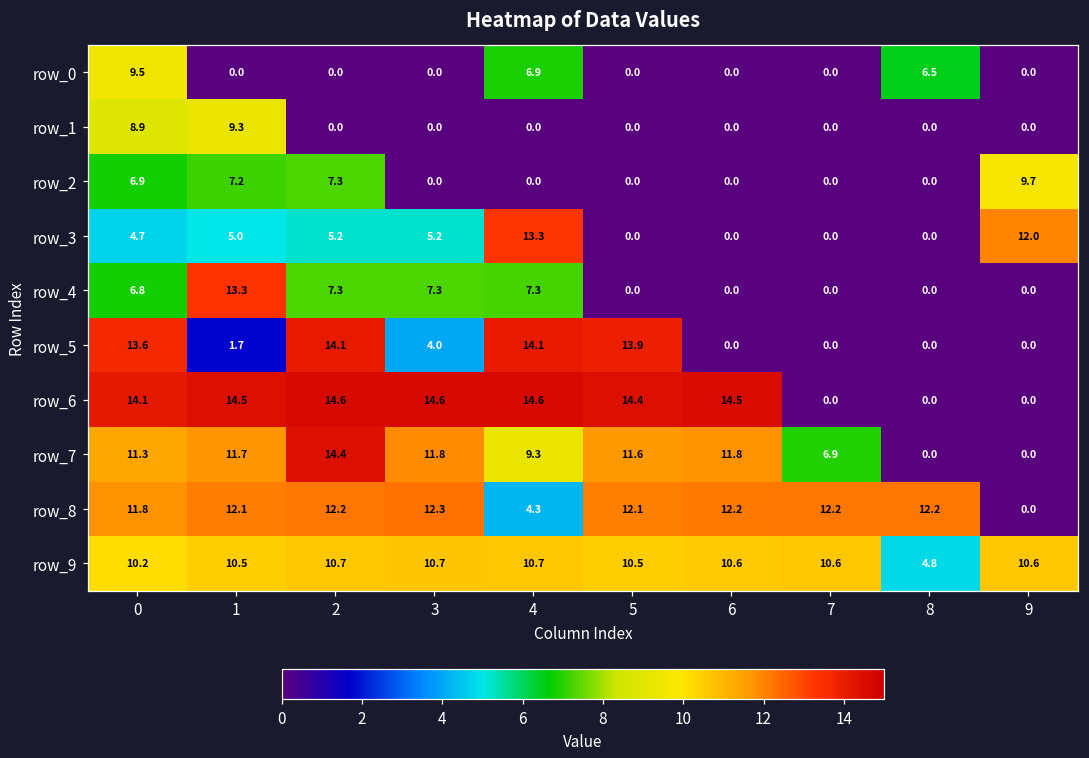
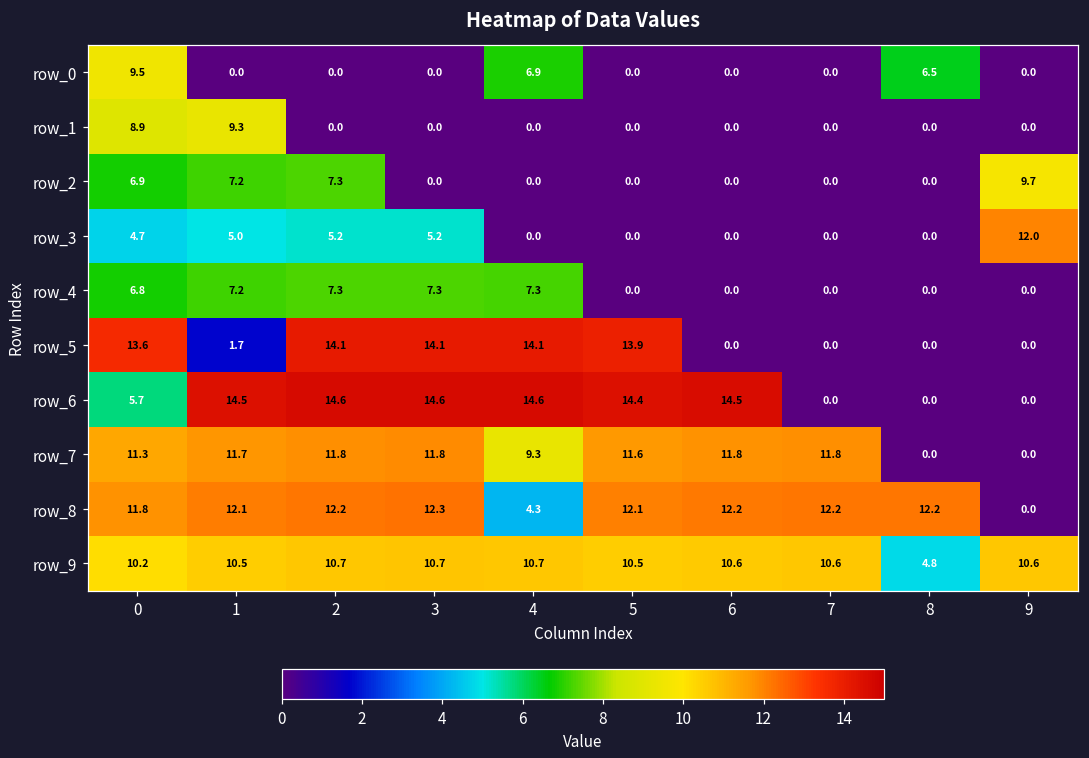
  {
    "row_0": {
      "0": 9.5,
      "1": 0.0,
      "2": 0.0,
      "3": 0.0,
      "4": 6.9,
      "5": 0.0,
      "6": 0.0,
      "7": 0.0,
      "8": 6.5,
      "9": 0.0
    },
    "row_1": {
      "0": 8.9,
      "1": 9.3,
      "2": 0.0,
      "3": 0.0,
      "4": 0.0,
      "5": 0.0,
      "6": 0.0,
      "7": 0.0,
      "8": 0.0,
      "9": 0.0
    },
    "row_2": {
      "0": 6.9,
      "1": 7.2,
      "2": 7.3,
      "3": 0.0,
      "4": 0.0,
      "5": 0.0,
      "6": 0.0,
      "7": 0.0,
      "8": 0.0,
      "9": 9.7
    },
    "row_3": {
      "0": 4.7,
      "1": 5.0,
      "2": 5.2,
      "3": 5.2,
-     "4": 13.3,
+     "4": 0.0,
      "5": 0.0,
      "6": 0.0,
      "7": 0.0,
      "8": 0.0,
      "9": 12.0
    },
    "row_4": {
      "0": 6.8,
-     "1": 13.3,
+     "1": 7.2,
      "2": 7.3,
      "3": 7.3,
      "4": 7.3,
      "5": 0.0,
      "6": 0.0,
      "7": 0.0,
      "8": 0.0,
      "9": 0.0
    },
    "row_5": {
      "0": 13.6,
      "1": 1.7,
      "2": 14.1,
-     "3": 4.0,
+     "3": 14.1,
      "4": 14.1,
      "5": 13.9,
      "6": 0.0,
      "7": 0.0,
      "8": 0.0,
      "9": 0.0
    },
    "row_6": {
-     "0": 14.1,
+     "0": 5.7,
      "1": 14.5,
      "2": 14.6,
      "3": 14.6,
      "4": 14.6,
      "5": 14.4,
      "6": 14.5,
      "7": 0.0,
      "8": 0.0,
      "9": 0.0
    },
    "row_7": {
      "0": 11.3,
      "1": 11.7,
-     "2": 14.4,
+     "2": 11.8,
      "3": 11.8,
      "4": 9.3,
      "5": 11.6,
      "6": 11.8,
-     "7": 6.9,
+     "7": 11.8,
      "8": 0.0,
      "9": 0.0
    },
    "row_8": {
      "0": 11.8,
      "1": 12.1,
      "2": 12.2,
      "3": 12.3,
      "4": 4.3,
      "5": 12.1,
      "6": 12.2,
      "7": 12.2,
      "8": 12.2,
      "9": 0.0
    },
    "row_9": {
      "0": 10.2,
      "1": 10.5,
      "2": 10.7,
      "3": 10.7,
      "4": 10.7,
      "5": 10.5,
      "6": 10.6,
      "7": 10.6,
      "8": 4.8,
      "9": 10.6
    }
  }
